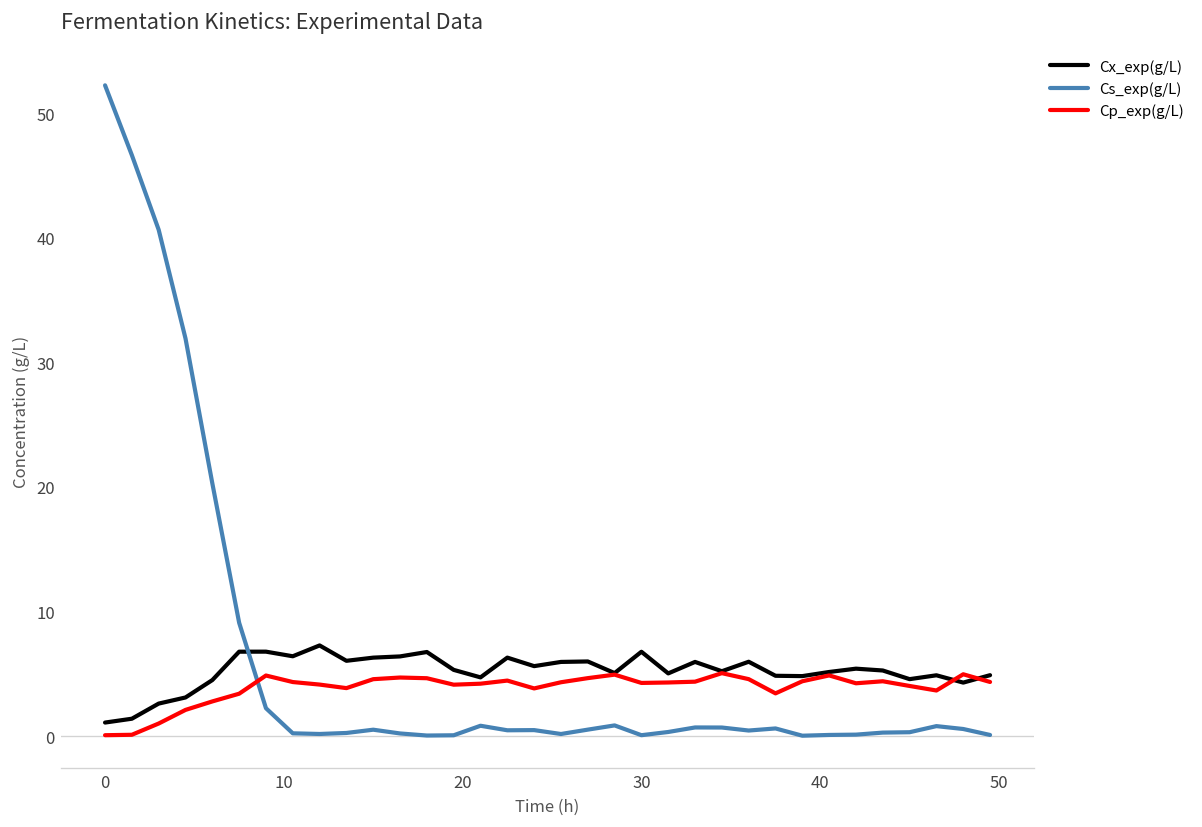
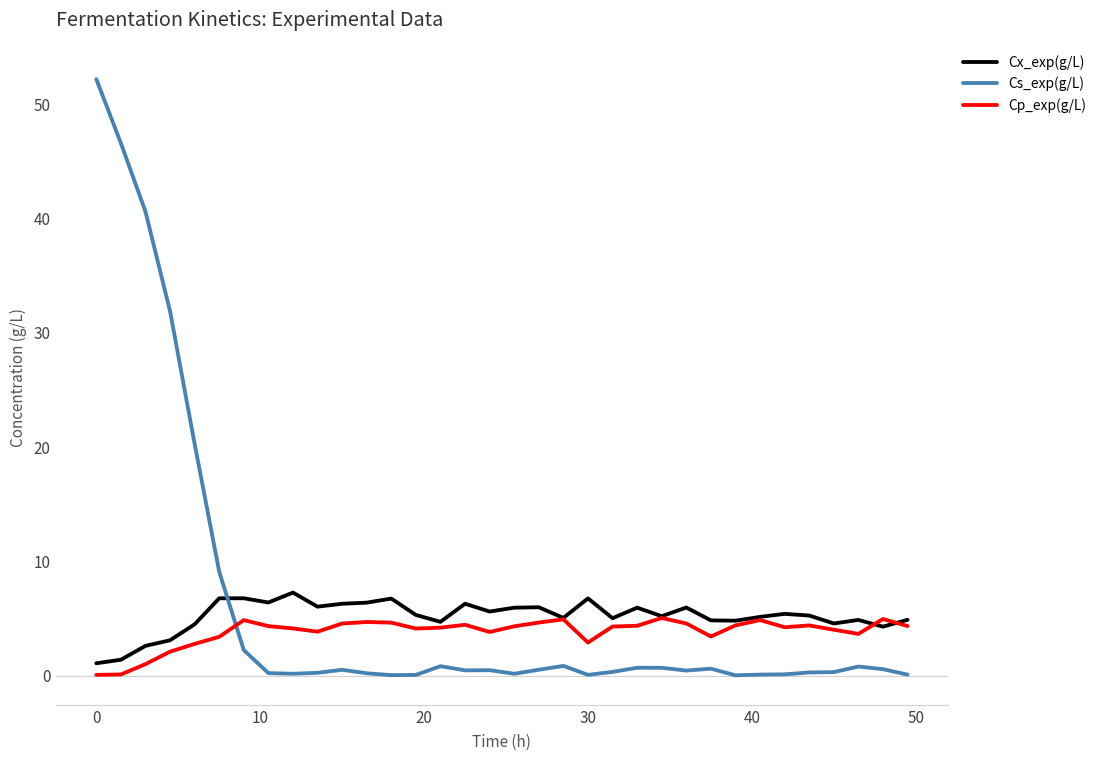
  {
    "Cx_exp(g/L)": {
      "0": 1.1,
      "30": 6.8
    },
    "Cs_exp(g/L)": {
      "0": 52.2,
      "30": 0.1
    },
    "Cp_exp(g/L)": {
      "0": 0.1,
-     "30": 4.3
+     "30": 2.9
    }
  }
